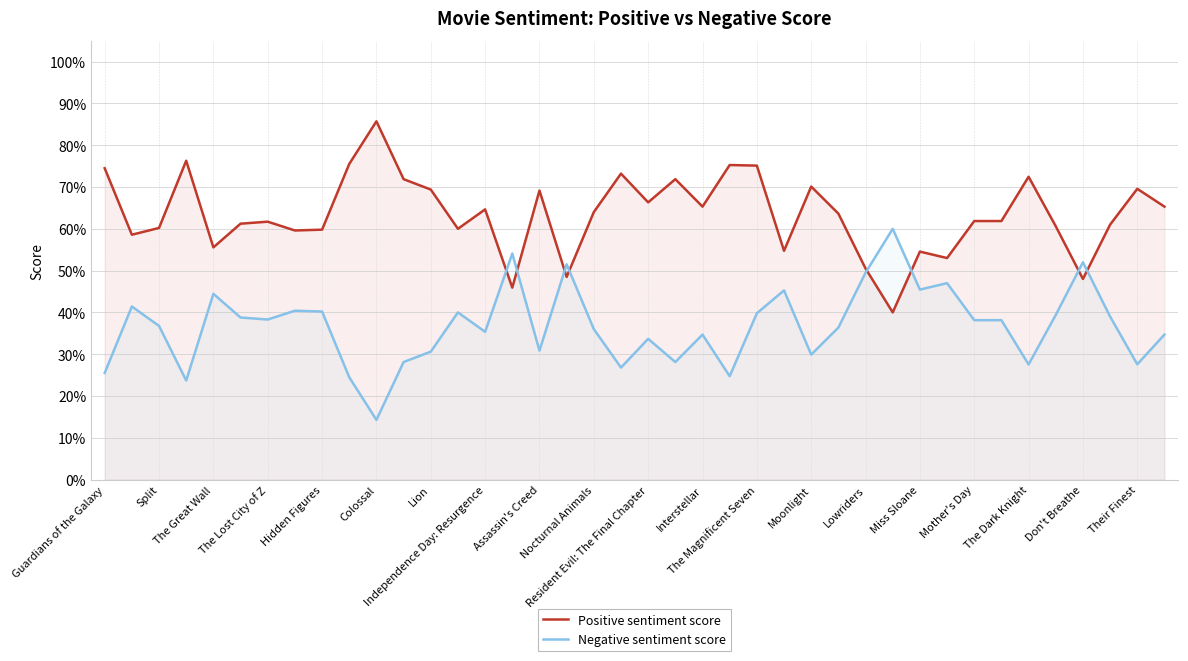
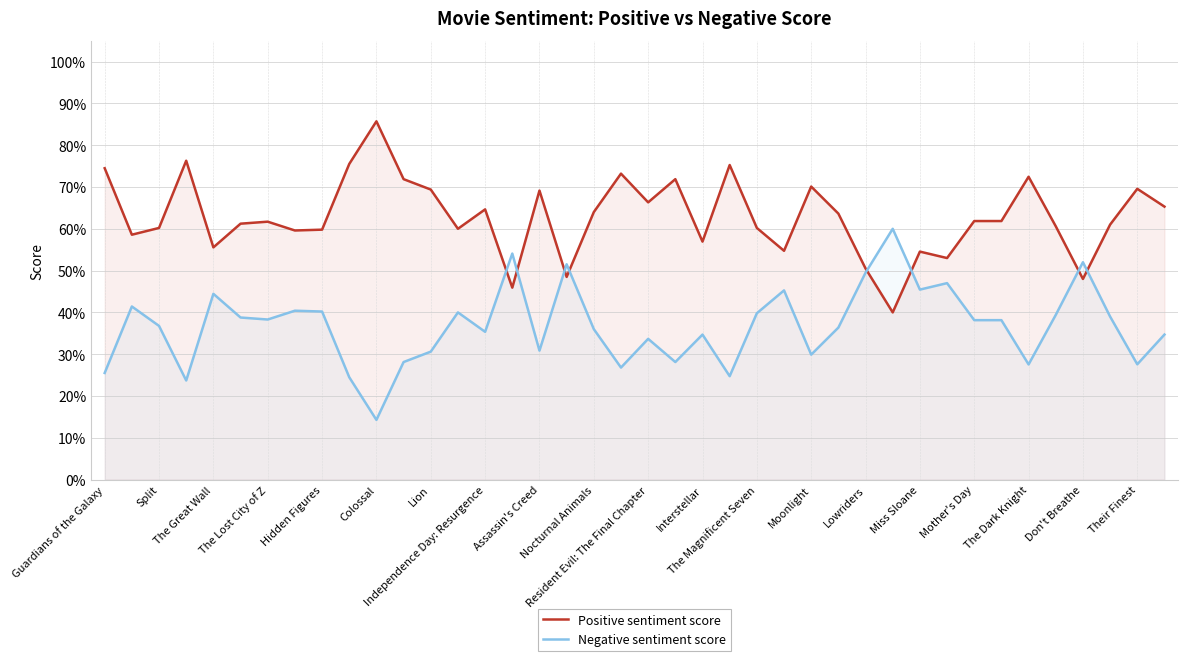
  {
    "Positive sentiment score": {
      "Guardians of the Galaxy": "74%",
      "Split": "60%",
      "The Great Wall": "56%",
      "The Lost City of Z": "62%",
      "Hidden Figures": "60%",
      "Colossal": "86%",
      "Lion": "69%",
      "Independence Day: Resurgence": "65%",
      "Assassin's Creed": "69%",
      "Nocturnal Animals": "64%",
      "Resident Evil: The Final Chapter": "66%",
-     "Interstellar": "65%",
-     "The Magnificent Seven": "75%",
+     "Interstellar": "57%",
+     "The Magnificent Seven": "60%",
      "Moonlight": "70%",
      "Lowriders": "51%",
      "Miss Sloane": "55%",
      "Mother's Day": "62%",
      "The Dark Knight": "72%",
      "Don't Breathe": "48%",
      "Their Finest": "70%"
    },
    "Negative sentiment score": {
      "Guardians of the Galaxy": "26%",
      "Split": "37%",
      "The Great Wall": "44%",
      "The Lost City of Z": "38%",
      "Hidden Figures": "40%",
      "Colossal": "14%",
      "Lion": "31%",
      "Independence Day: Resurgence": "35%",
      "Assassin's Creed": "31%",
      "Nocturnal Animals": "36%",
      "Resident Evil: The Final Chapter": "34%",
      "Interstellar": "35%",
      "The Magnificent Seven": "40%",
      "Moonlight": "30%",
      "Lowriders": "49%",
      "Miss Sloane": "45%",
      "Mother's Day": "38%",
      "The Dark Knight": "28%",
      "Don't Breathe": "52%",
      "Their Finest": "28%"
    }
  }
